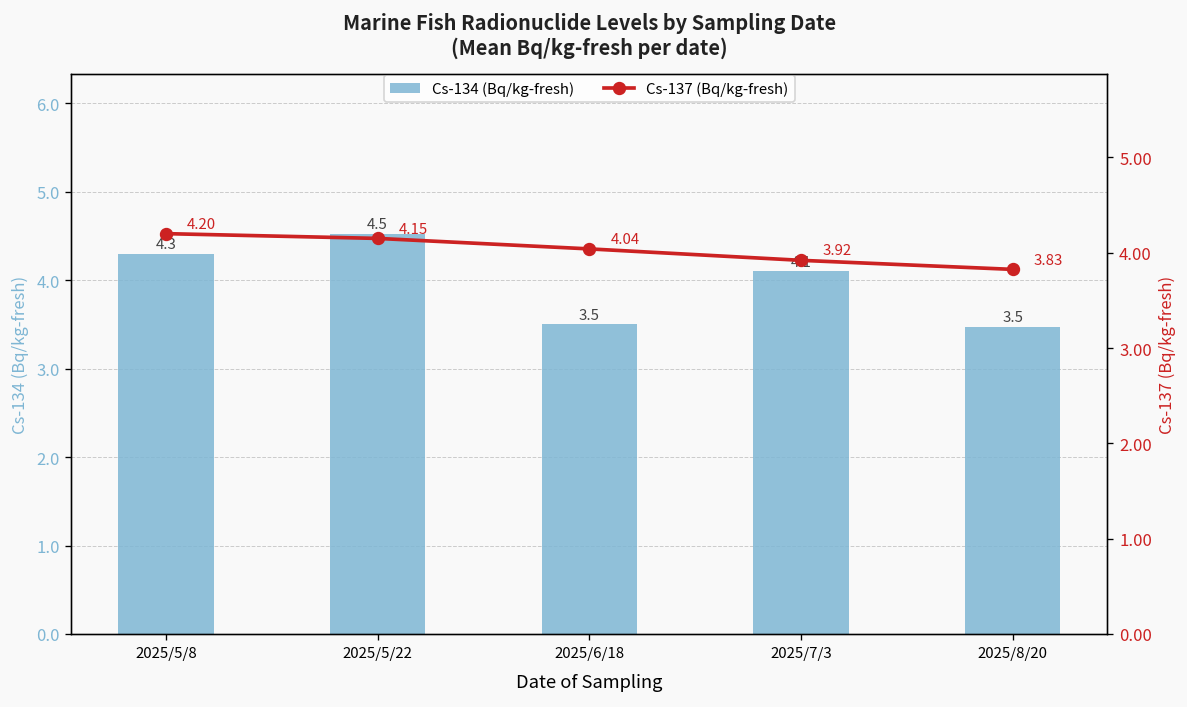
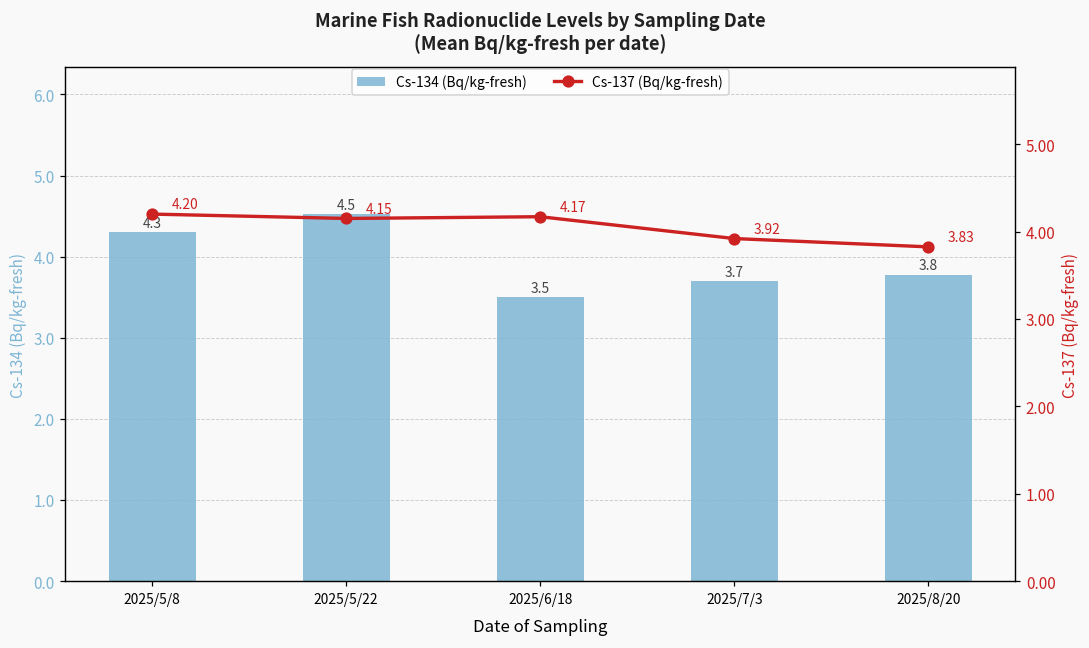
  {
    "Cs-134 (Bq/kg-fresh)": {
      "2025/5/22": 4.5,
      "2025/6/18": 3.5,
-     "2025/7/3": 4.1,
-     "2025/8/20": 3.5
+     "2025/7/3": 3.7,
+     "2025/8/20": 3.8
    },
    "Cs-137 (Bq/kg-fresh)": {
      "2025/5/8": 4.20,
      "2025/5/22": 4.15,
-     "2025/6/18": 4.04,
+     "2025/6/18": 4.17,
      "2025/7/3": 3.92,
      "2025/8/20": 3.83
    }
  }
